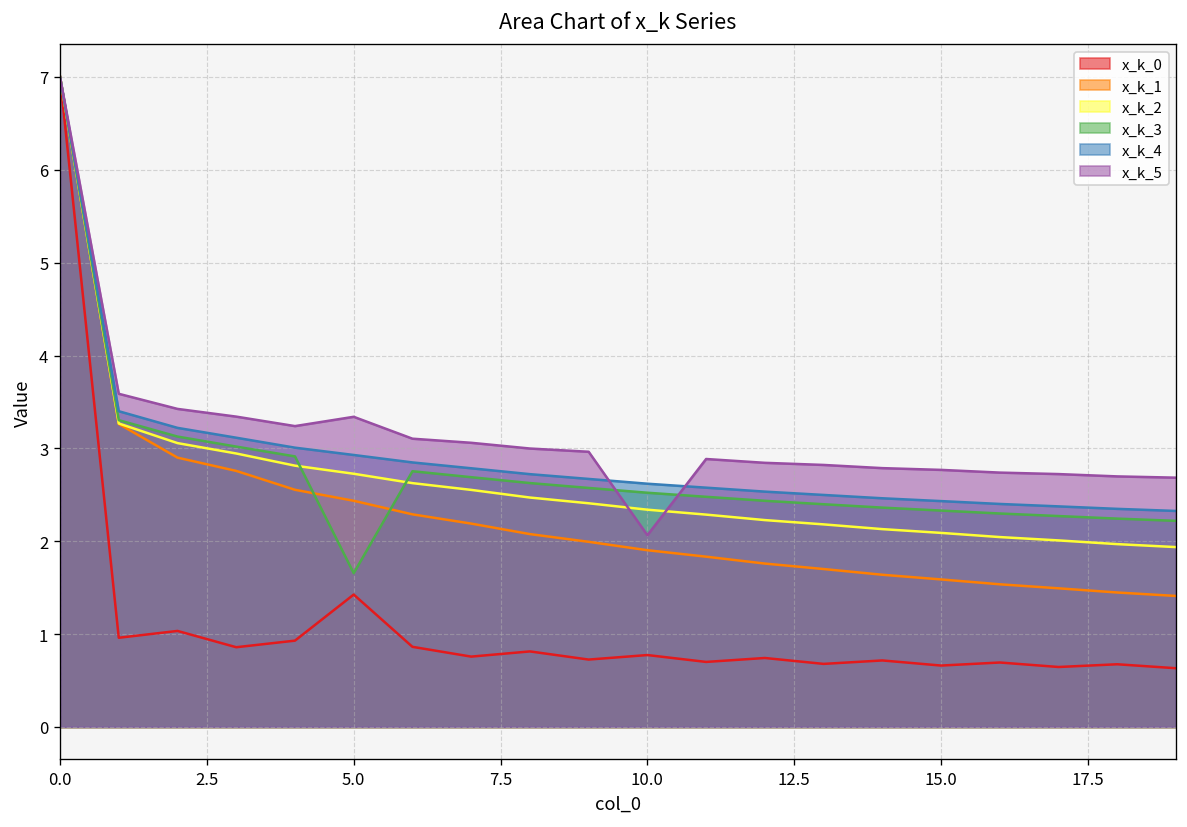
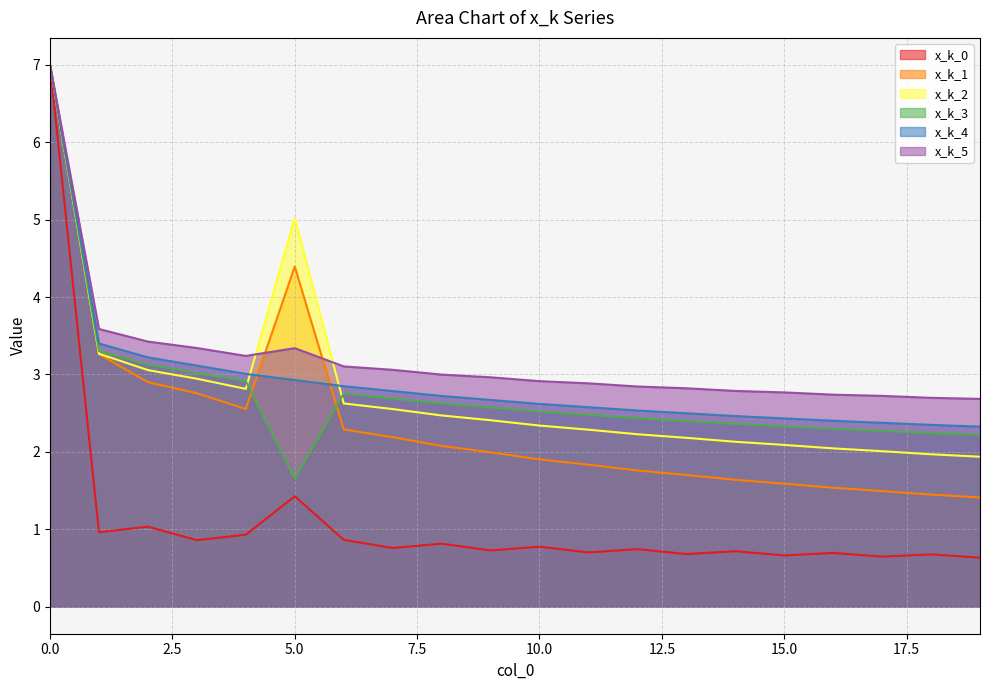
  {
    "x_k_0": {
      "5.0": 1.4,
      "10.0": 0.8,
      "15.0": 0.7
    },
    "x_k_1": {
-     "5.0": 2.4,
+     "5.0": 4.4,
      "10.0": 1.9,
      "15.0": 1.6
    },
    "x_k_2": {
-     "5.0": 2.7,
+     "5.0": 5.0,
      "10.0": 2.3,
      "15.0": 2.1
    },
    "x_k_3": {
      "5.0": 1.7,
      "10.0": 2.5,
      "15.0": 2.3
    },
    "x_k_4": {
      "5.0": 2.9,
      "10.0": 2.6,
      "15.0": 2.4
    },
    "x_k_5": {
      "5.0": 3.3,
-     "10.0": 2.1,
+     "10.0": 2.9,
      "15.0": 2.8
    }
  }
